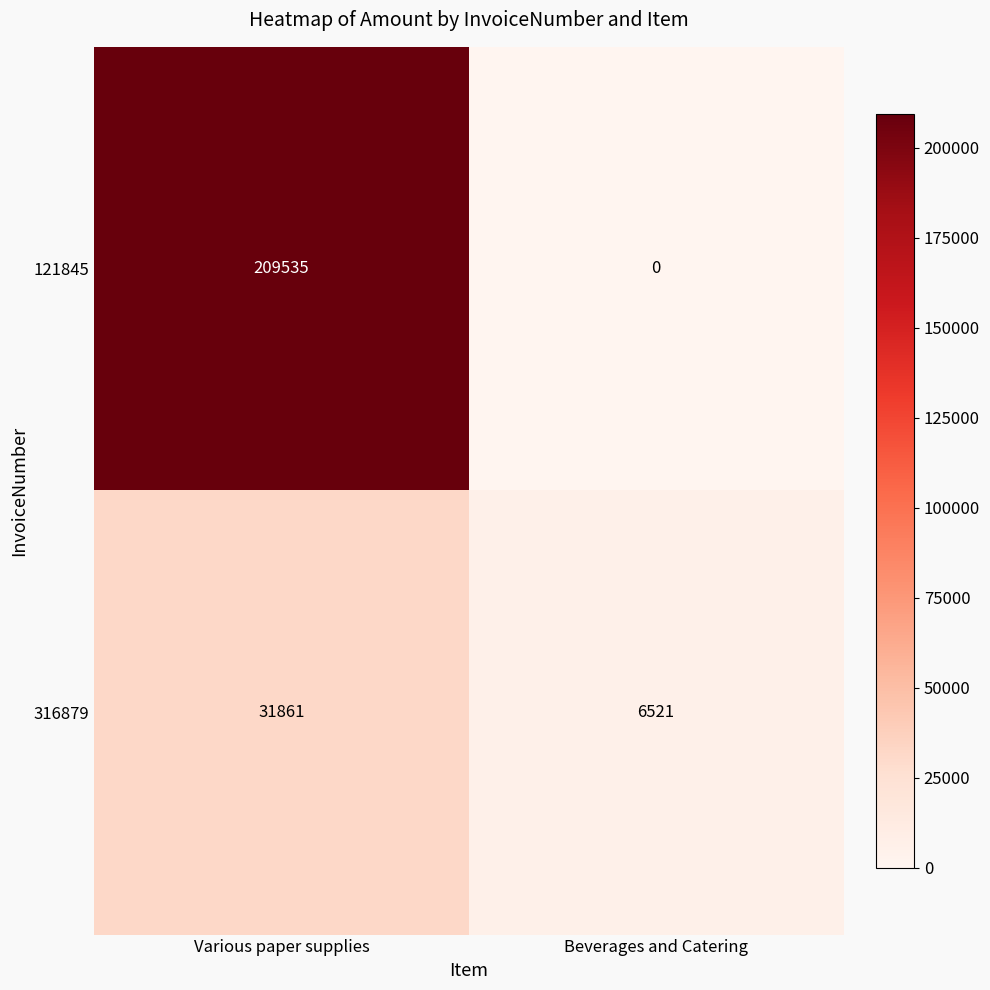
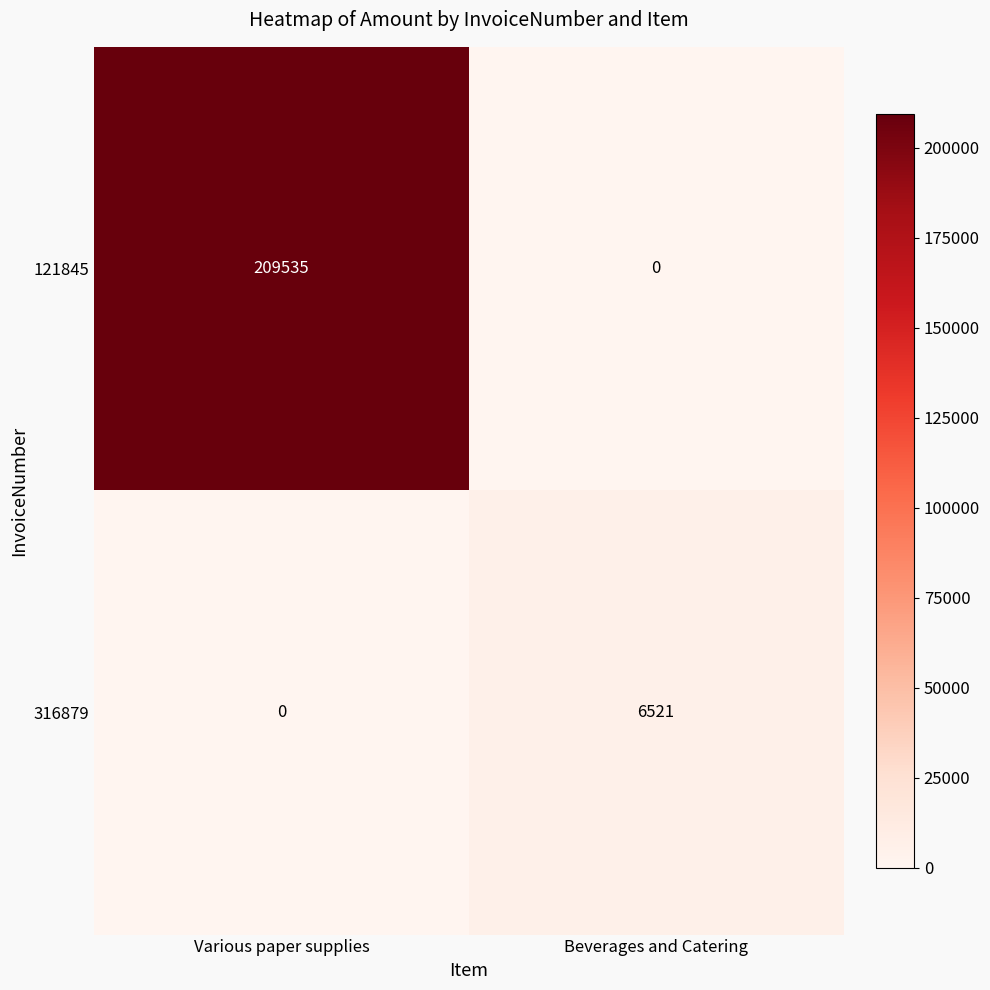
  {
    "121845": {
      "Various paper supplies": 209535,
      "Beverages and Catering": 0
    },
    "316879": {
-     "Various paper supplies": 31861,
+     "Various paper supplies": 0,
      "Beverages and Catering": 6521
    }
  }
